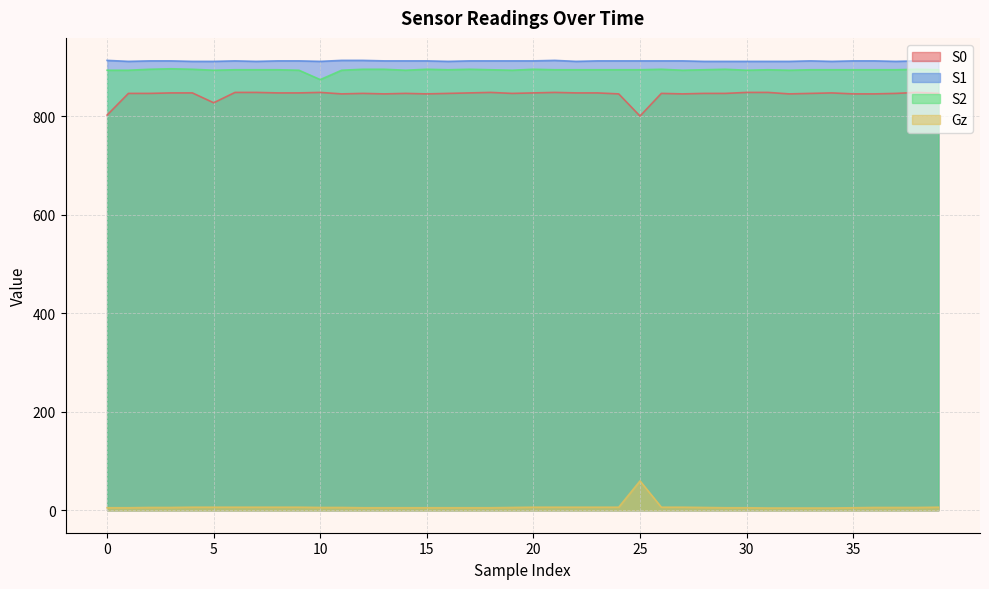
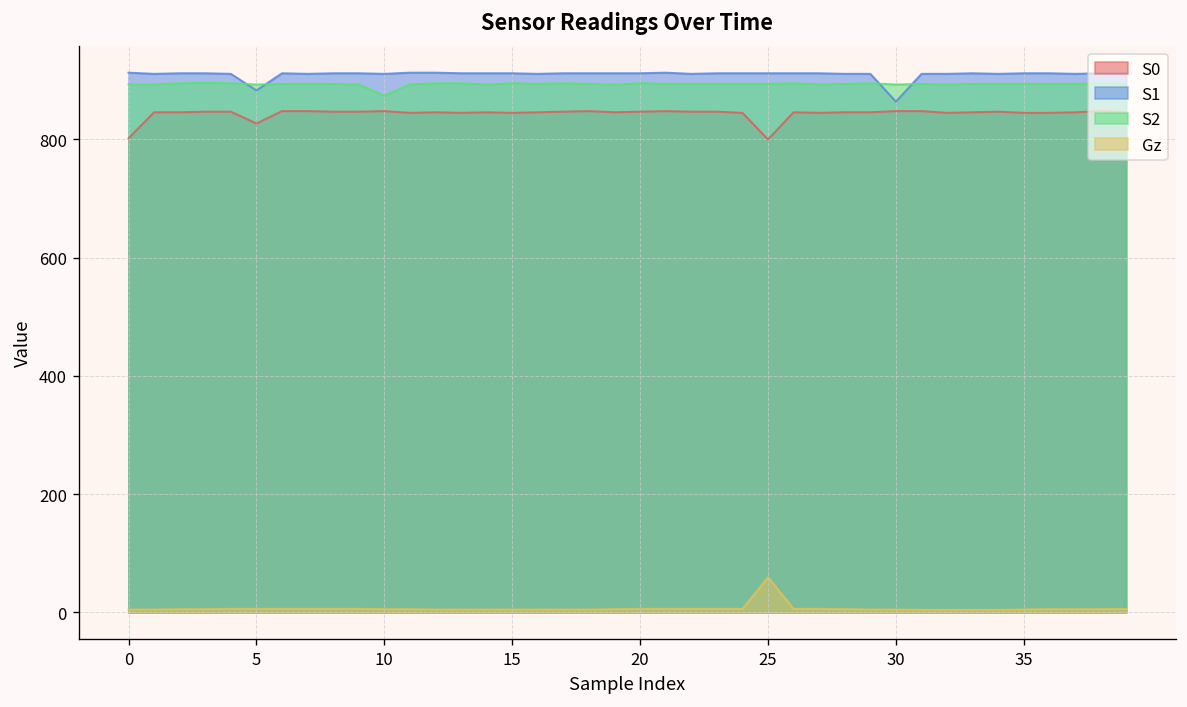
  {
    "S0": {
      "0": 800,
      "5": 830,
      "10": 850,
      "15": 850,
      "20": 850,
      "25": 800,
      "30": 850,
      "35": 850
    },
    "S1": {
      "0": 910,
-     "5": 910,
+     "5": 880,
      "10": 910,
      "15": 910,
      "20": 910,
      "25": 910,
-     "30": 910,
+     "30": 860,
      "35": 910
    },
    "S2": {
      "0": 890,
      "5": 890,
      "10": 870,
      "15": 900,
      "20": 900,
      "25": 890,
      "30": 890,
      "35": 890
    },
    "Gz": {
      "0": 10,
      "5": 10,
      "10": 10,
      "15": 10,
      "20": 10,
      "25": 60,
      "30": 10,
      "35": 10
    }
  }
